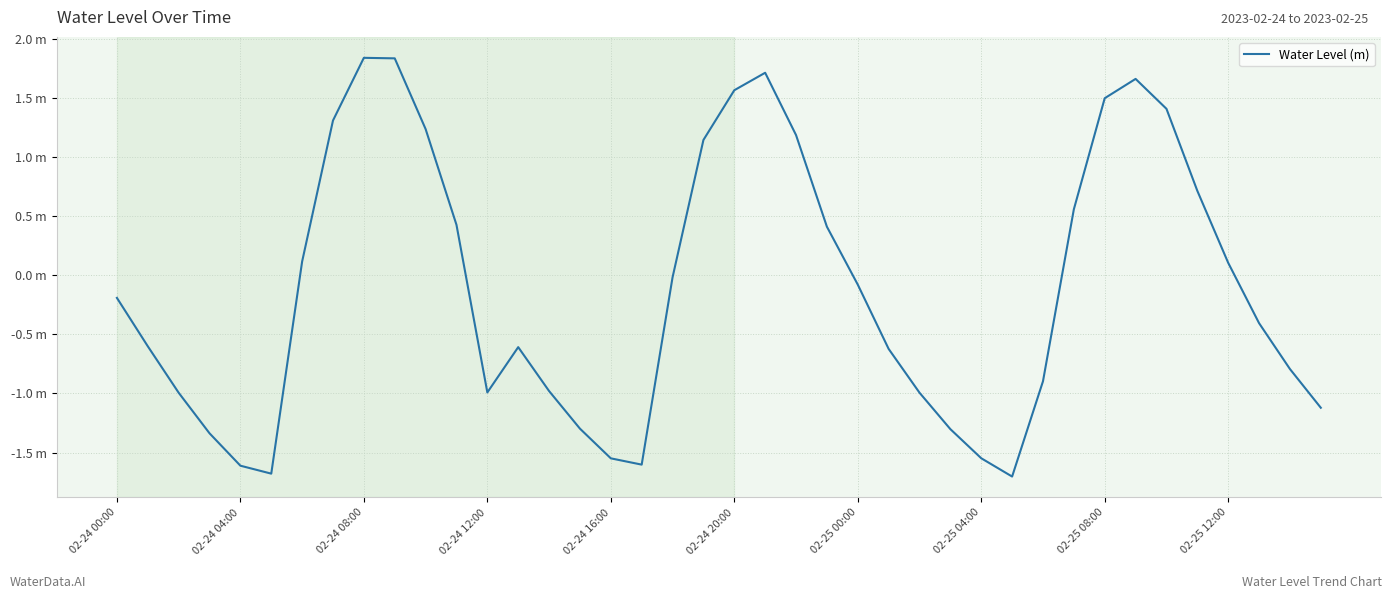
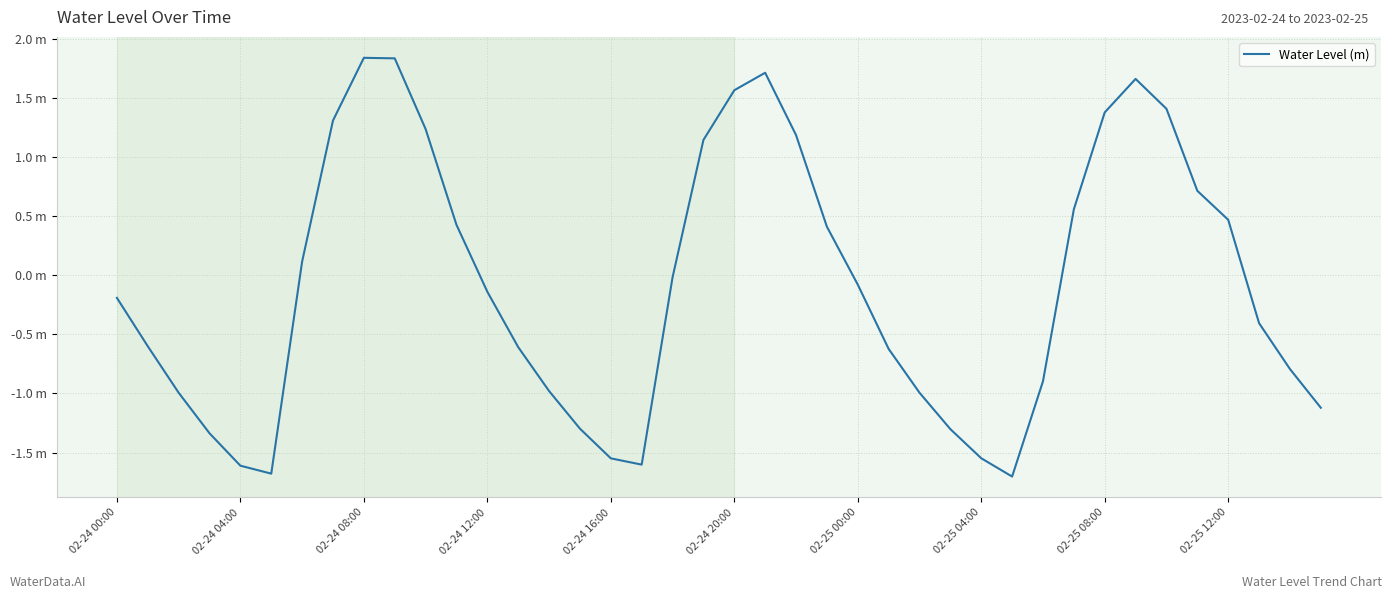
  {
    "02-24 00:00": "-0.19 m",
    "02-24 04:00": "-1.61 m",
    "02-24 08:00": "1.84 m",
-   "02-24 12:00": "-0.99 m",
+   "02-24 12:00": "-0.14 m",
    "02-24 16:00": "-1.55 m",
    "02-24 20:00": "1.57 m",
    "02-25 00:00": "-0.08 m",
    "02-25 04:00": "-1.55 m",
-   "02-25 08:00": "1.50 m",
-   "02-25 12:00": "0.11 m"
+   "02-25 08:00": "1.38 m",
+   "02-25 12:00": "0.47 m"
  }
